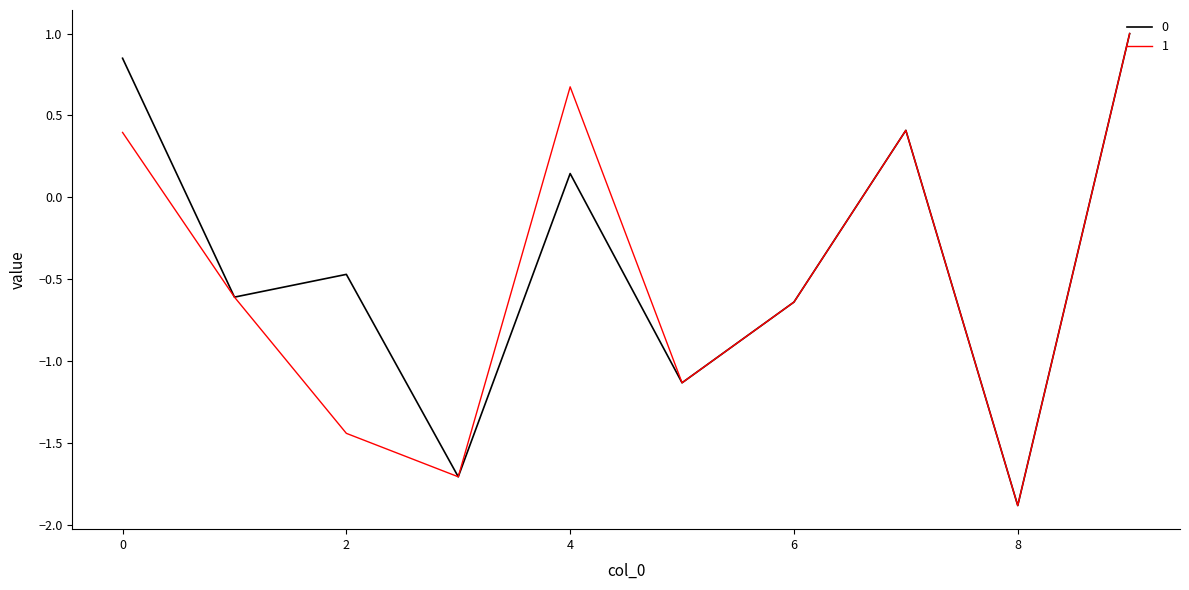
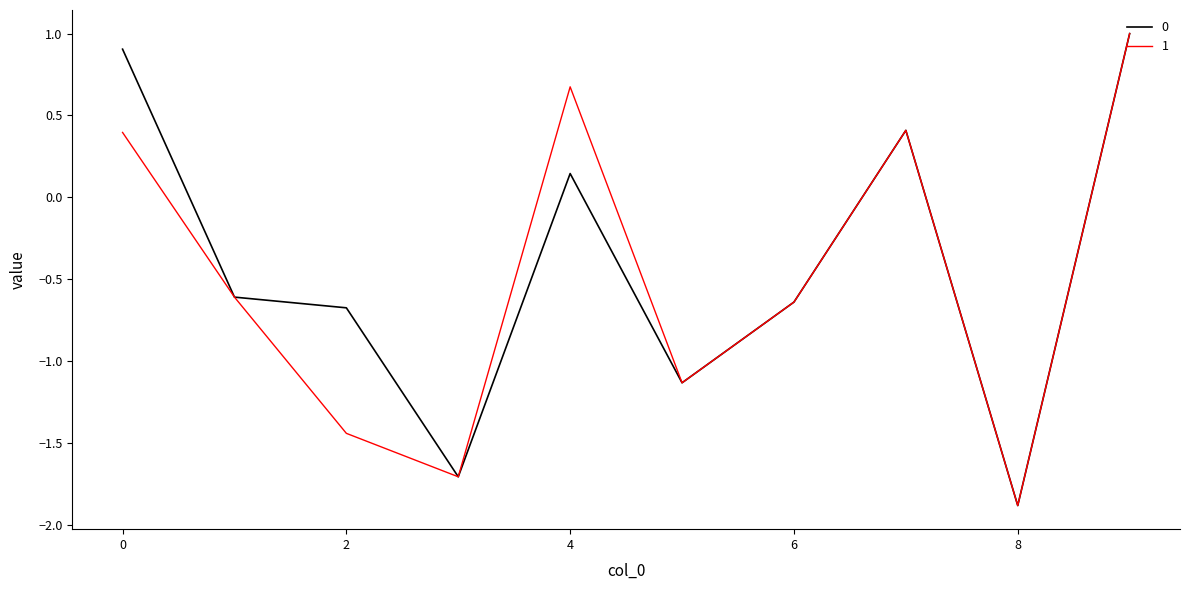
  {
    "0": {
-     "0": 0.85,
-     "2": -0.47,
+     "0": 0.90,
+     "2": -0.68,
      "4": 0.14
    },
    "1": {
      "0": 0.40,
      "2": -1.44,
      "4": 0.67
    }
  }
